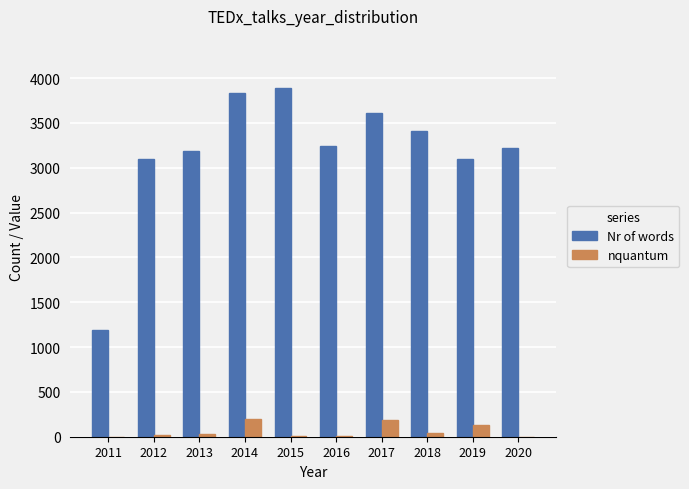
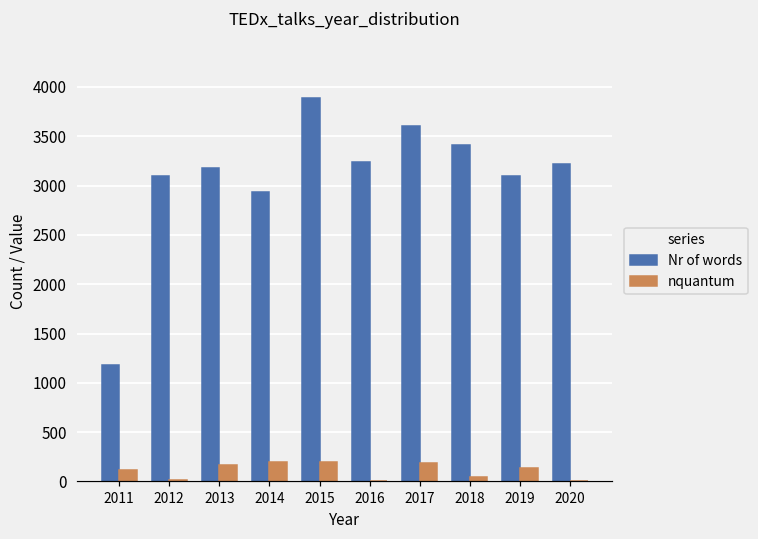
  {
    "Nr of words": {
      "2011": 1200,
      "2012": 3100,
      "2013": 3200,
-     "2014": 3800,
+     "2014": 2900,
      "2015": 3900,
      "2016": 3200,
      "2017": 3600,
      "2018": 3400,
      "2019": 3100,
      "2020": 3200
    },
    "nquantum": {
-     "2011": 0,
-     "2013": 0,
+     "2011": 100,
+     "2013": 200,
      "2014": 200,
-     "2015": 0,
+     "2015": 200,
      "2017": 200,
      "2018": 0,
      "2019": 100
    }
  }
